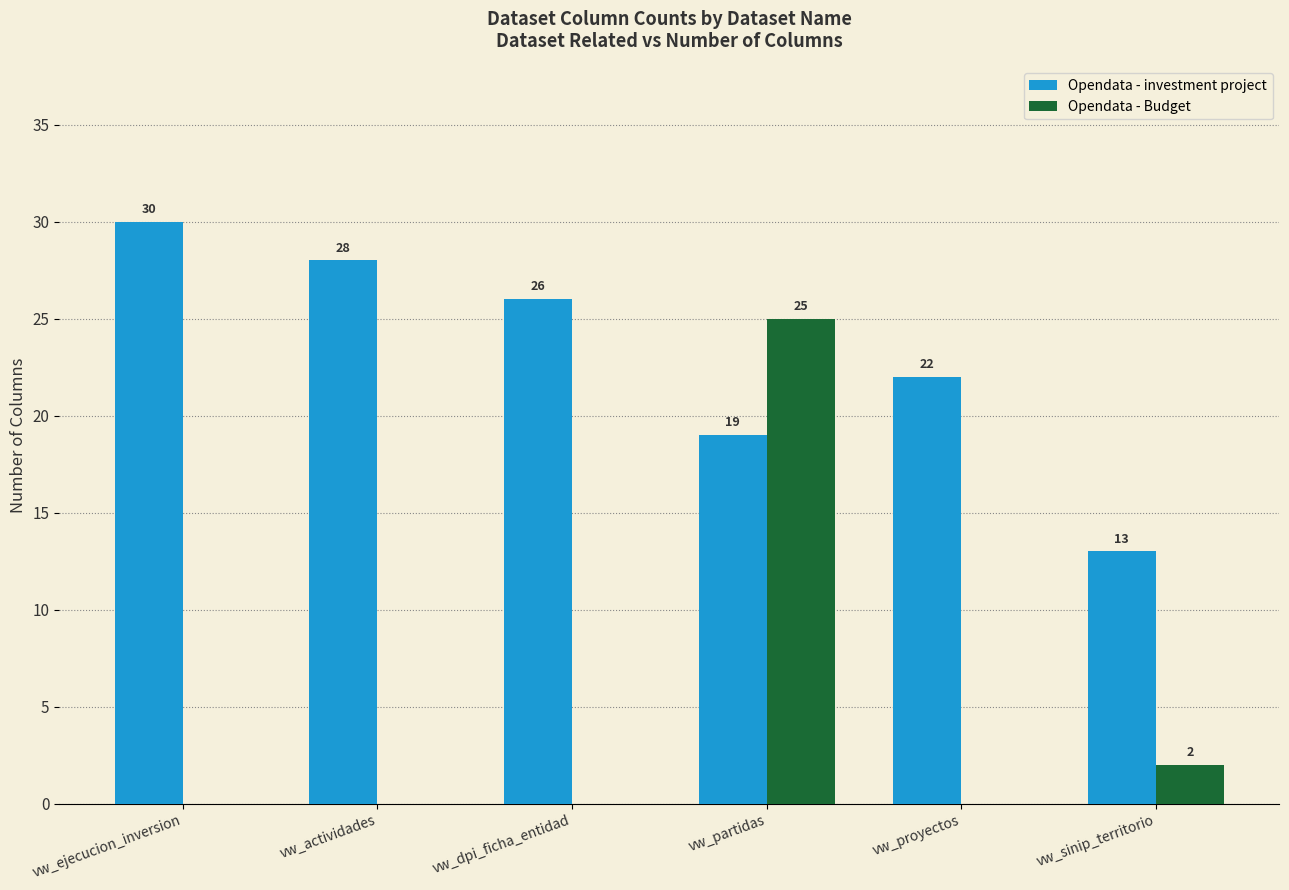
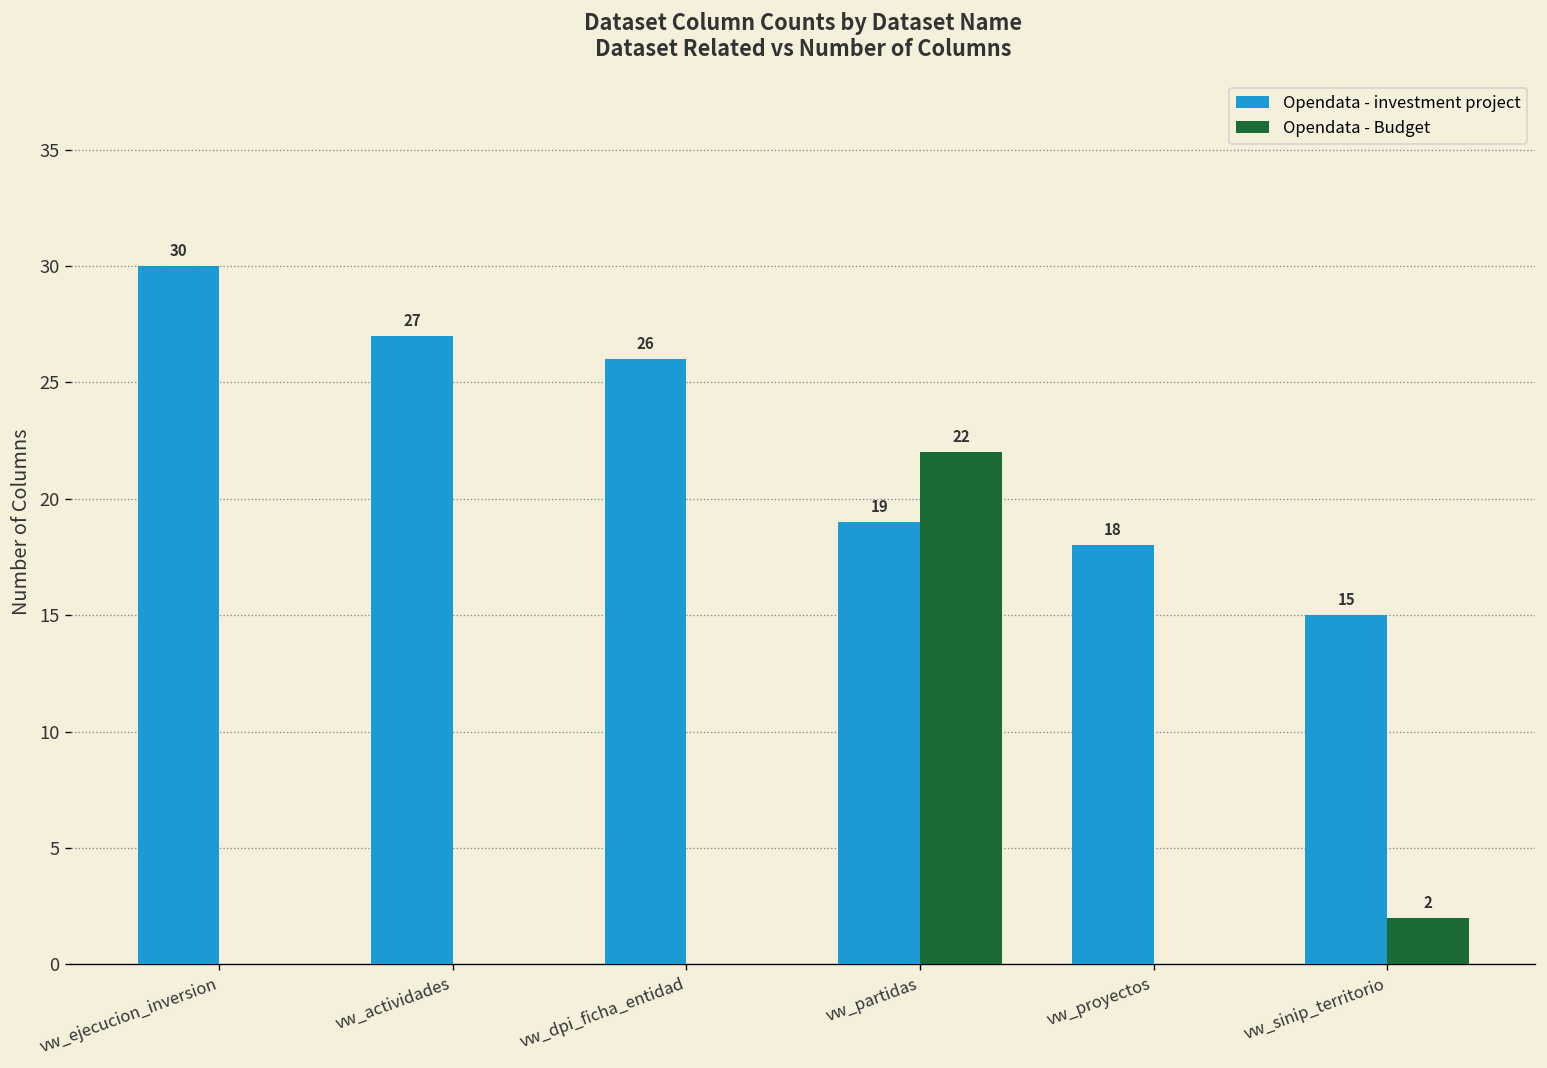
  {
    "Opendata - investment project": {
      "vw_ejecucion_inversion": 30,
-     "vw_actividades": 28,
+     "vw_actividades": 27,
      "vw_dpi_ficha_entidad": 26,
      "vw_partidas": 19,
-     "vw_proyectos": 22,
-     "vw_sinip_territorio": 13
+     "vw_proyectos": 18,
+     "vw_sinip_territorio": 15
    },
    "Opendata - Budget": {
-     "vw_partidas": 25,
+     "vw_partidas": 22,
      "vw_sinip_territorio": 2
    }
  }
